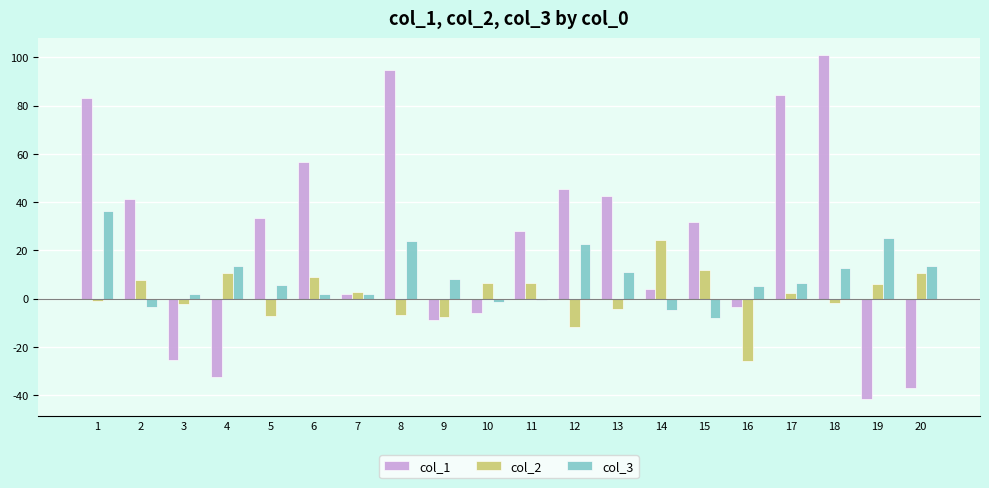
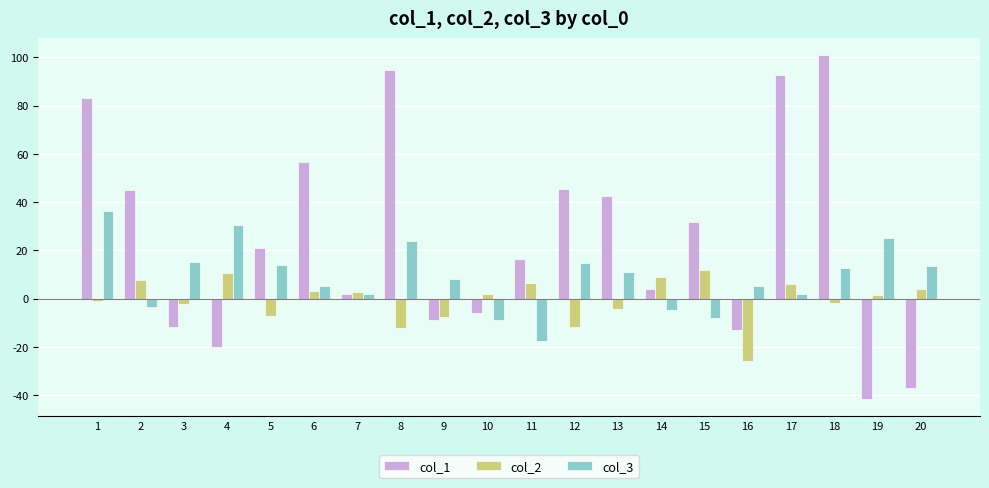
  {
    "col_1": {
      "1": 83,
-     "2": 41,
-     "3": -26,
-     "4": -32,
-     "5": 34,
+     "2": 45,
+     "3": -12,
+     "4": -20,
+     "5": 21,
      "6": 57,
      "7": 2,
      "8": 95,
      "9": -9,
      "10": -6,
-     "11": 28,
+     "11": 16,
      "12": 45,
      "13": 43,
      "14": 4,
      "15": 32,
-     "16": -3,
-     "17": 84,
+     "16": -13,
+     "17": 93,
      "18": 101,
      "19": -42,
      "20": -37
    },
    "col_2": {
      "1": -1,
      "2": 8,
      "3": -2,
      "4": 10,
      "5": -7,
-     "6": 9,
+     "6": 3,
      "7": 3,
-     "8": -7,
+     "8": -12,
      "9": -8,
-     "10": 6,
+     "10": 2,
      "11": 6,
      "12": -12,
      "13": -4,
-     "14": 24,
+     "14": 9,
      "15": 12,
      "16": -26,
-     "17": 2,
+     "17": 6,
      "18": -2,
-     "19": 6,
-     "20": 10
+     "19": 2,
+     "20": 4
    },
    "col_3": {
      "1": 36,
      "2": -3,
-     "3": 2,
-     "4": 14,
-     "5": 6,
-     "6": 2,
+     "3": 15,
+     "4": 31,
+     "5": 14,
+     "6": 5,
      "7": 2,
      "8": 24,
      "9": 8,
-     "10": -1,
-     "11": -1,
-     "12": 23,
+     "10": -9,
+     "11": -18,
+     "12": 15,
      "13": 11,
      "14": -5,
      "15": -8,
      "16": 5,
-     "17": 7,
+     "17": 2,
      "18": 13,
      "19": 25,
      "20": 13
    }
  }
